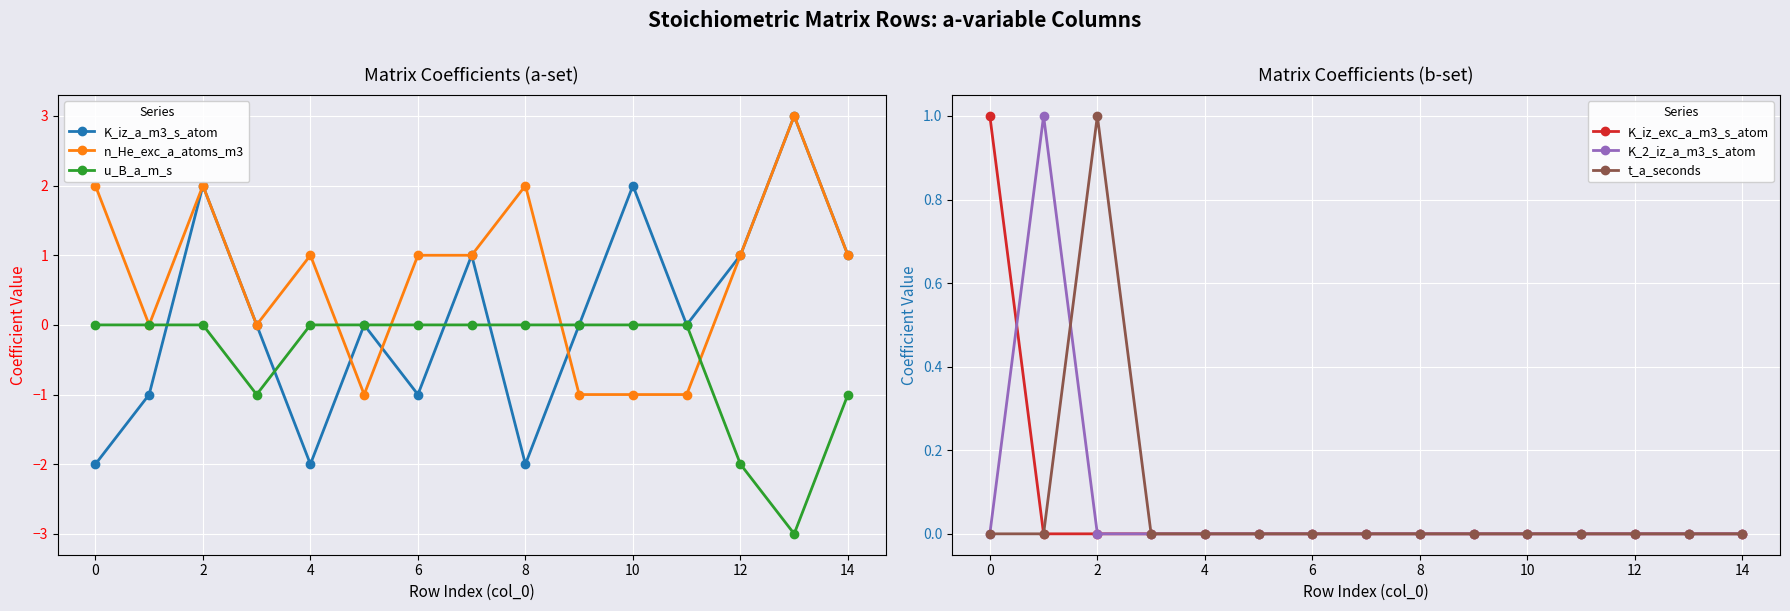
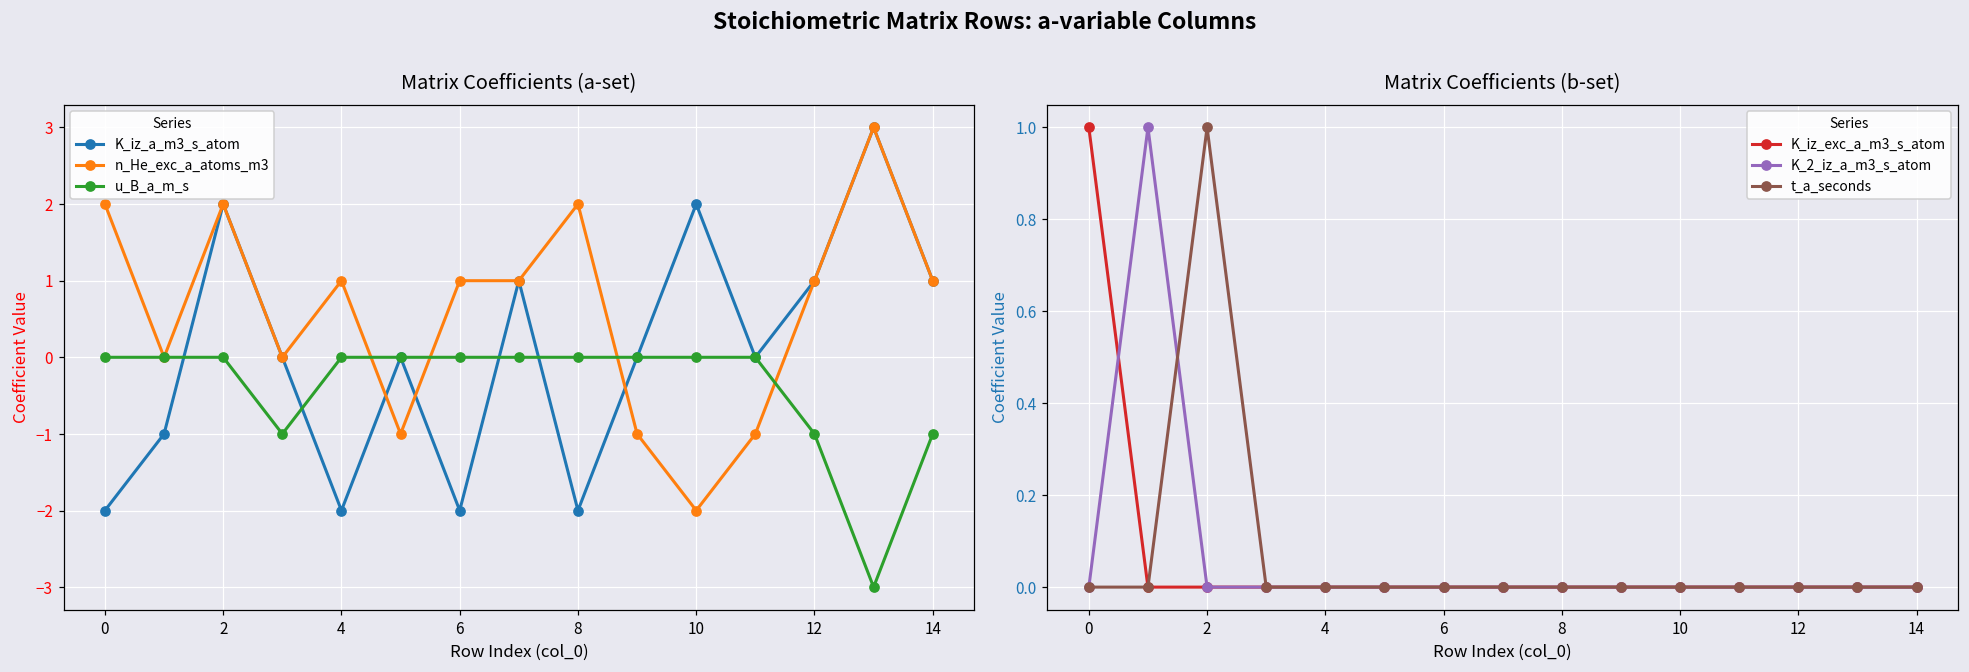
  {
    "Matrix Coefficients (a-set)": {
      "K_iz_a_m3_s_atom": {
        "0": -2,
        "4": -2,
-       "6": -1,
+       "6": -2,
        "8": -2,
        "10": 2
      },
      "n_He_exc_a_atoms_m3": {
        "0": 2,
        "4": 1,
        "6": 1,
        "8": 2,
-       "10": -1
+       "10": -2
      },
      "u_B_a_m_s": {
        "0": 0,
        "2": 0,
        "4": 0,
        "6": 0,
        "8": 0,
        "10": 0,
-       "12": -2,
+       "12": -1,
        "14": -1
      }
    },
    "Matrix Coefficients (b-set)": {
      "K_iz_exc_a_m3_s_atom": {
        "0": 1.00
      },
      "t_a_seconds": {
        "2": 1.00
      }
    }
  }
